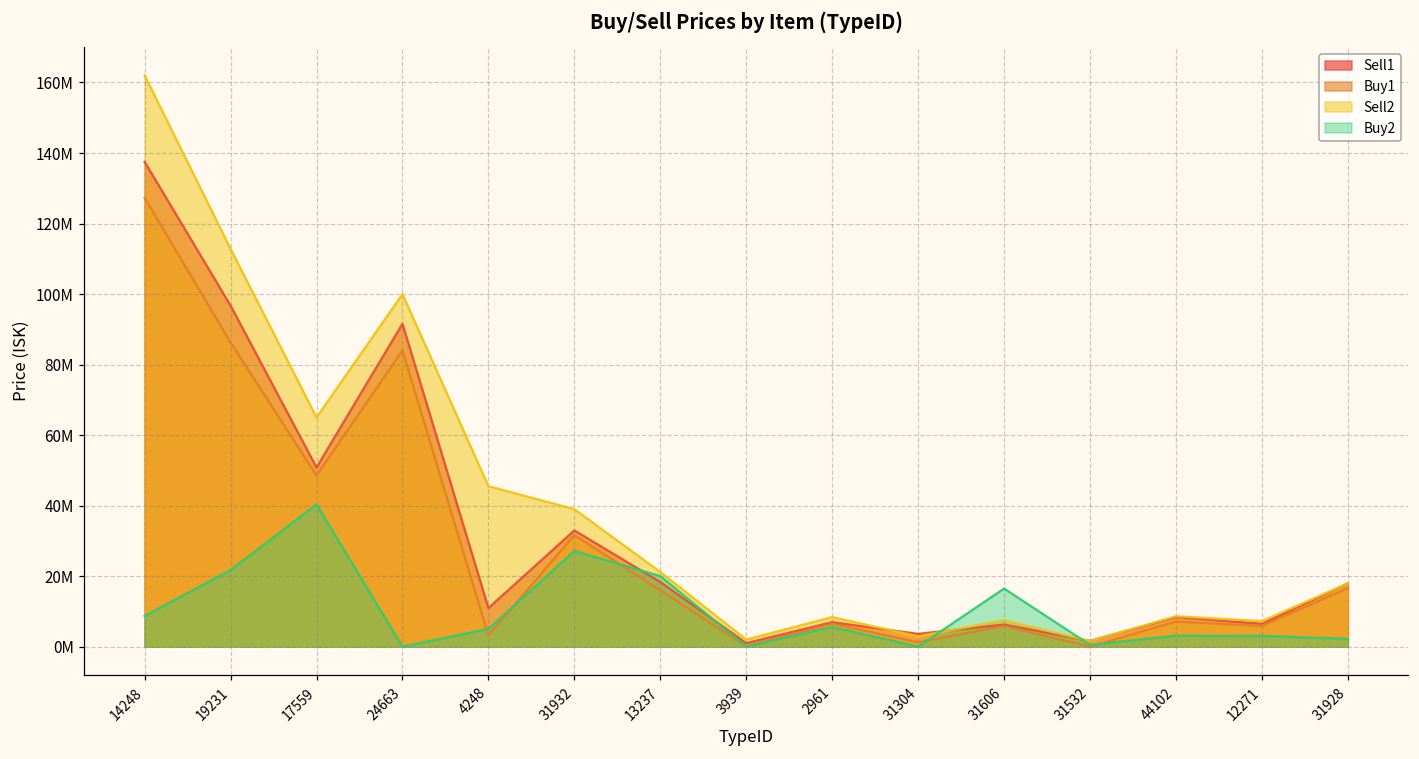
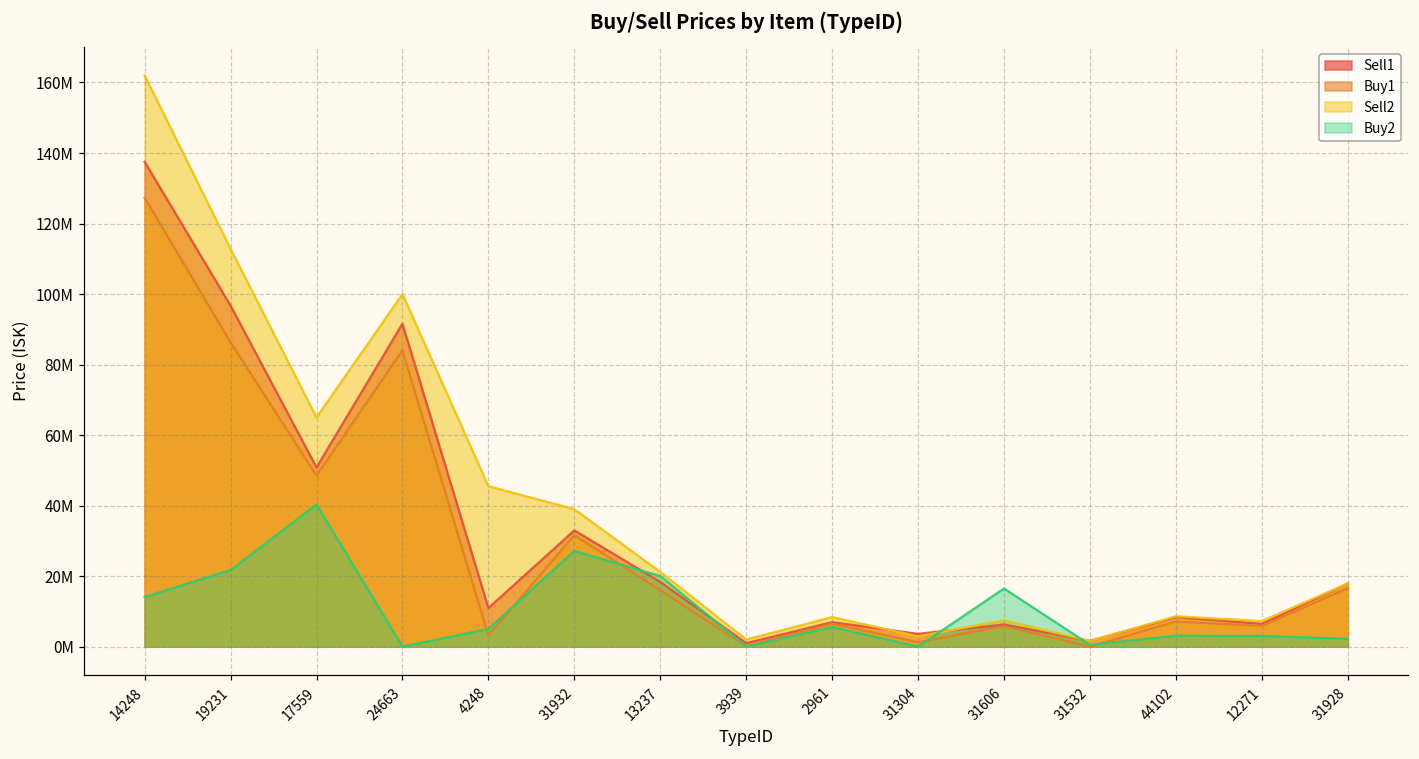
  {
    "Sell2": {
      "14248": 162000000,
      "19231": 113000000,
      "17559": 65000000,
      "24663": 100000000,
      "4248": 46000000,
      "31932": 39000000,
      "13237": 21000000,
      "3939": 2000000,
      "2961": 8000000,
      "31606": 7000000
    },
    "Buy2": {
-     "14248": 9000000,
+     "14248": 14000000,
      "19231": 22000000,
      "17559": 40000000,
      "24663": 0,
      "4248": 5000000,
      "31932": 27000000,
      "13237": 20000000,
      "2961": 6000000,
      "31304": 0,
      "31606": 16000000,
      "44102": 3000000,
      "12271": 3000000,
      "31928": 2000000
    }
  }
